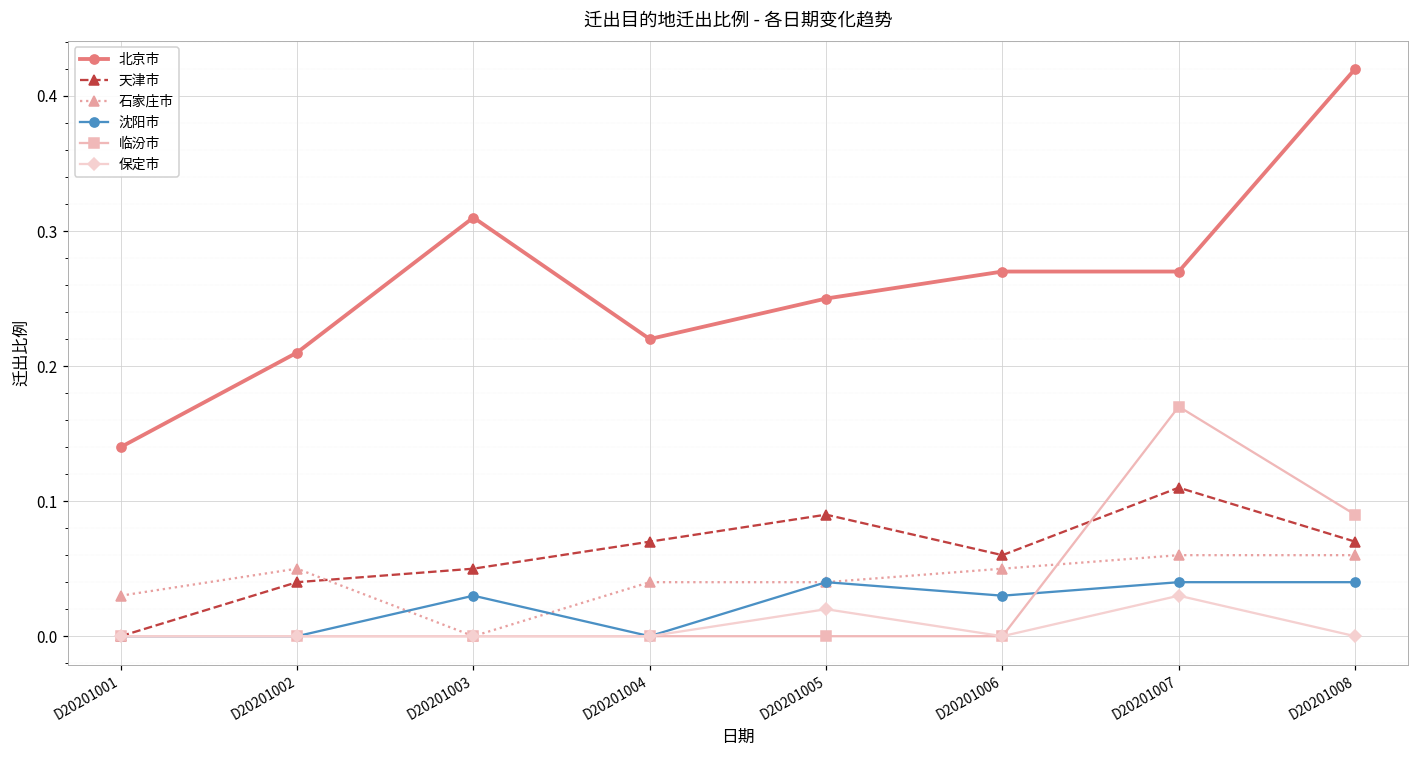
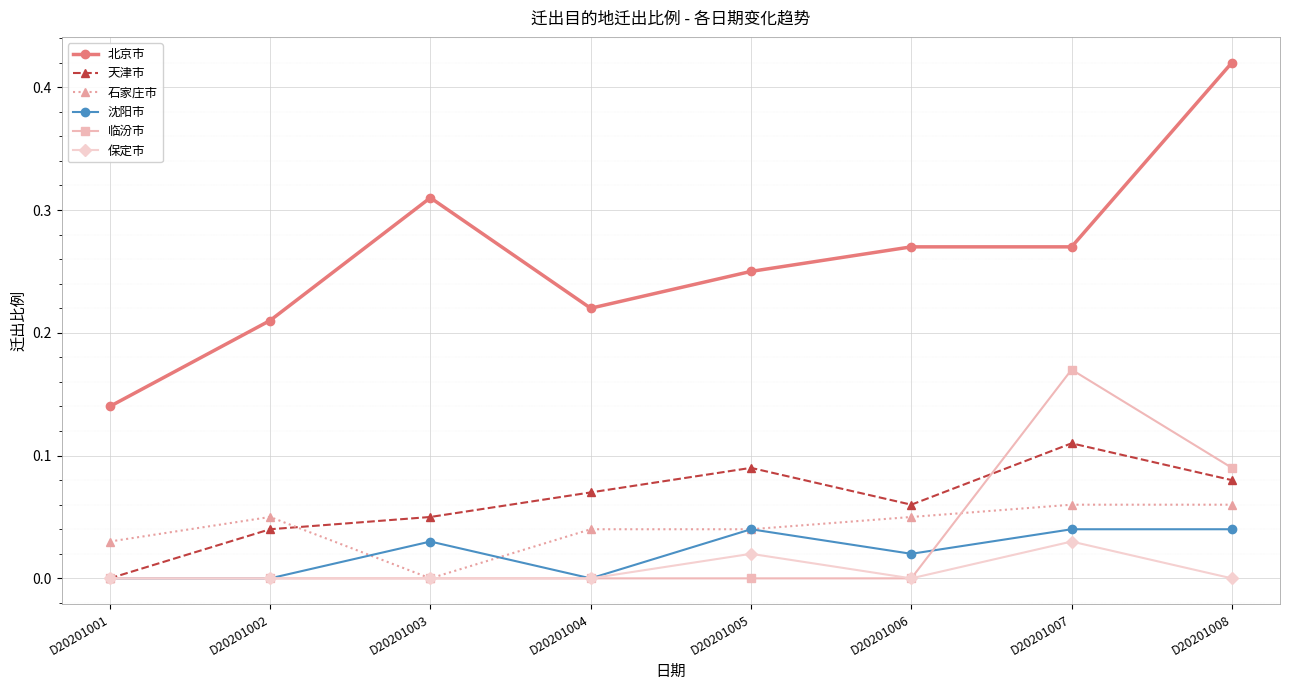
  {
    "天津市": {
      "D20201002": 0.04,
      "D20201003": 0.05,
      "D20201004": 0.07,
      "D20201005": 0.09,
      "D20201006": 0.06,
      "D20201007": 0.11,
-     "D20201008": 0.07
+     "D20201008": 0.08
    },
    "沈阳市": {
      "D20201003": 0.03,
-     "D20201006": 0.03,
+     "D20201006": 0.02,
      "D20201007": 0.04,
      "D20201008": 0.04
    }
  }
